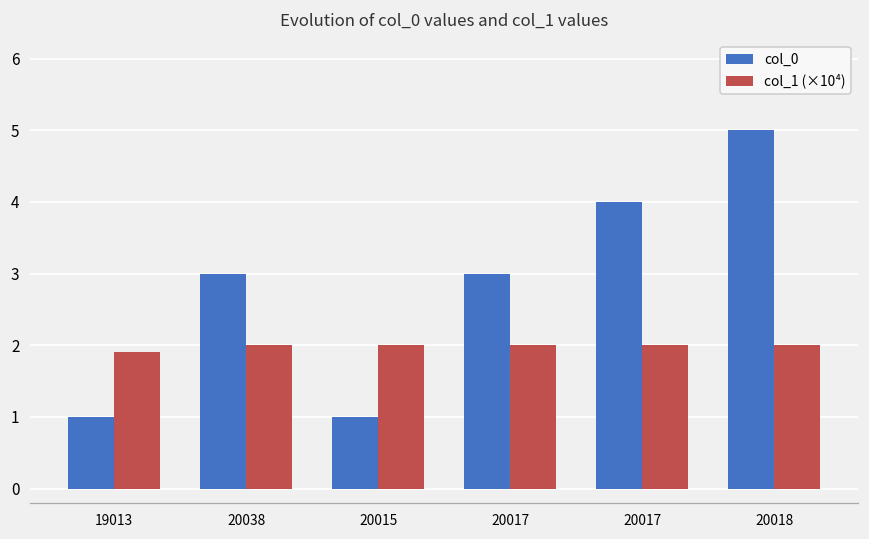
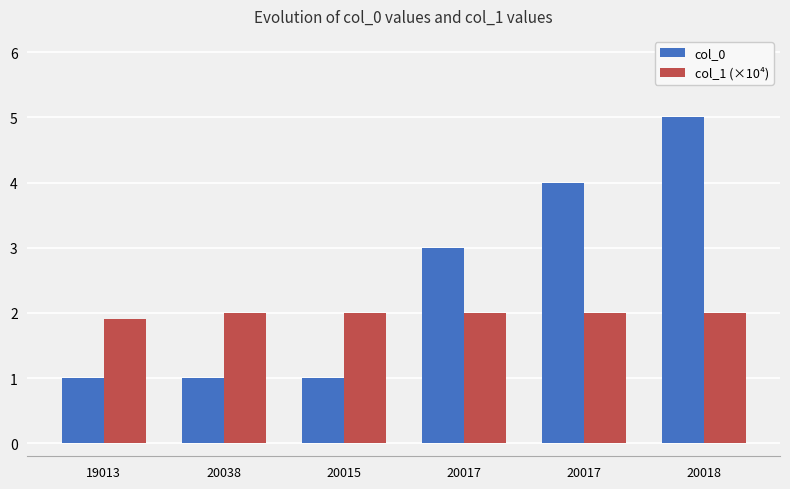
  {
    "col_0": {
      "19013": 1,
-     "20038": 3,
+     "20038": 1,
      "20015": 1,
      "20018": 5
    },
    "col_1 (×10⁴)": {
      "19013": 1.9,
      "20038": 2,
      "20015": 2,
      "20018": 2
    }
  }
